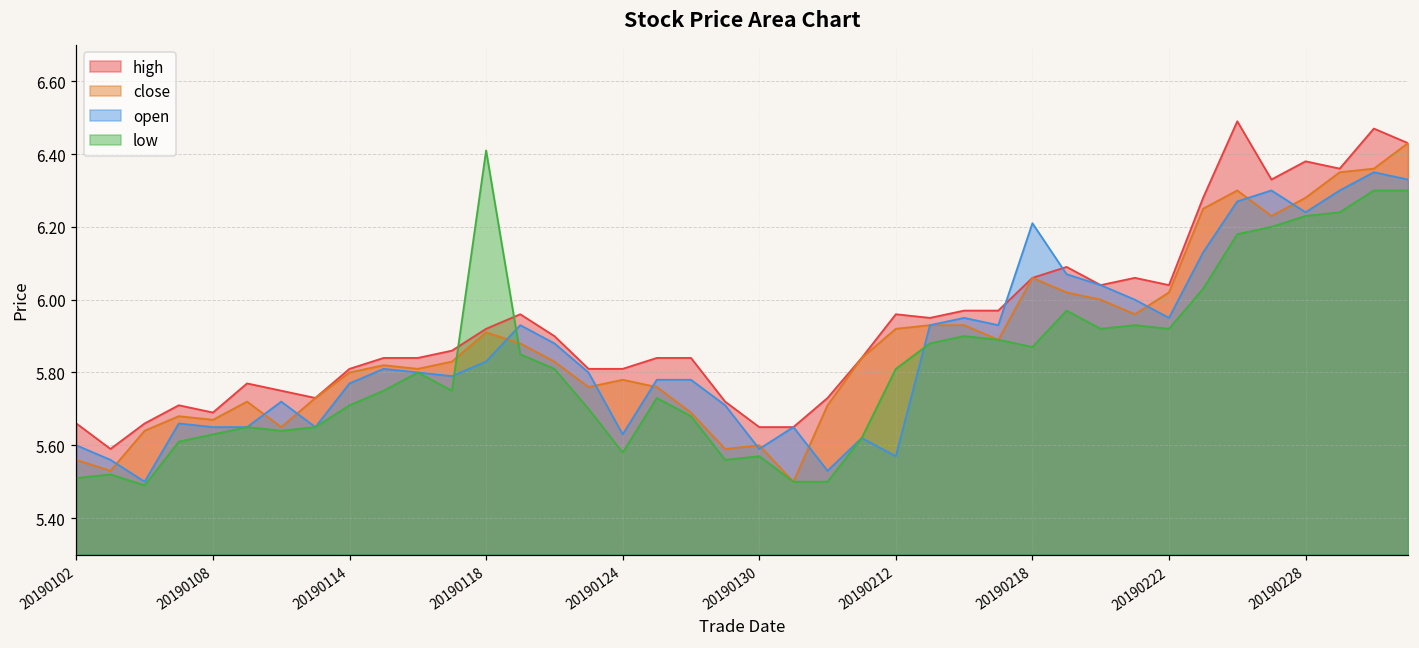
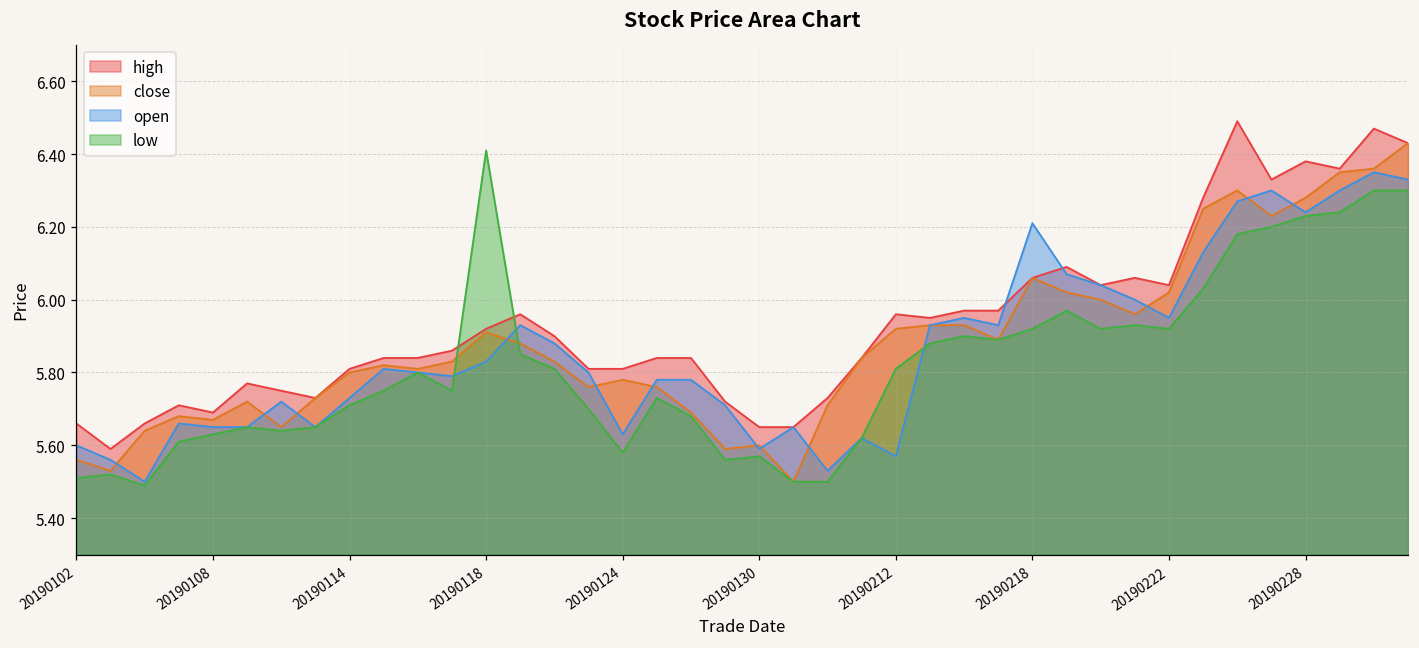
  {
    "open": {
      "20190102": 5.60,
      "20190108": 5.65,
-     "20190114": 5.77,
+     "20190114": 5.73,
      "20190118": 5.83,
      "20190124": 5.63,
      "20190130": 5.59,
      "20190212": 5.57,
      "20190218": 6.21,
      "20190222": 5.95,
      "20190228": 6.24
    },
    "low": {
      "20190102": 5.51,
      "20190108": 5.63,
      "20190114": 5.71,
      "20190118": 6.41,
      "20190124": 5.58,
      "20190130": 5.57,
      "20190212": 5.81,
-     "20190218": 5.87,
+     "20190218": 5.92,
      "20190222": 5.92,
      "20190228": 6.23
    }
  }
